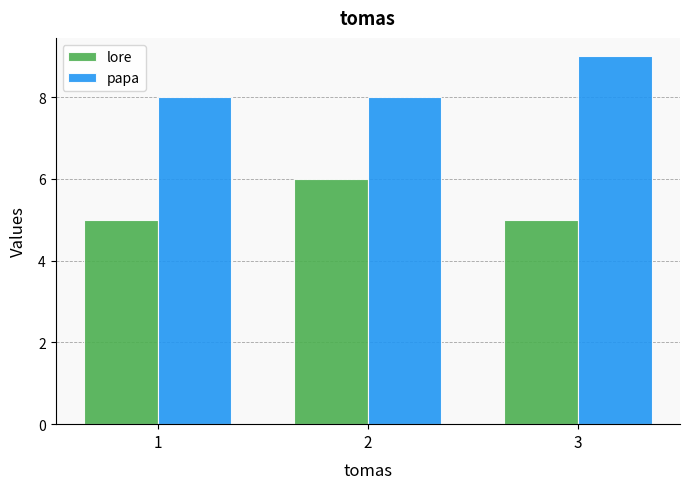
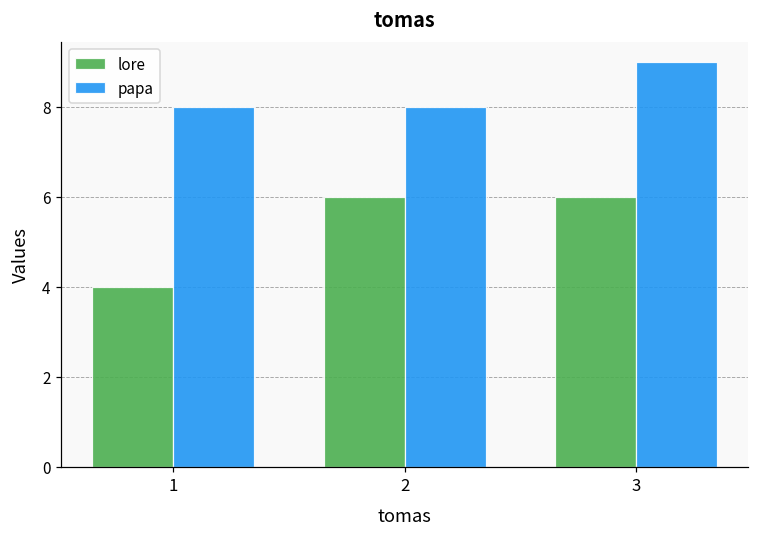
  {
    "lore": {
-     "1": 5,
+     "1": 4,
      "2": 6,
-     "3": 5
+     "3": 6
    },
    "papa": {
      "1": 8,
      "2": 8,
      "3": 9
    }
  }
